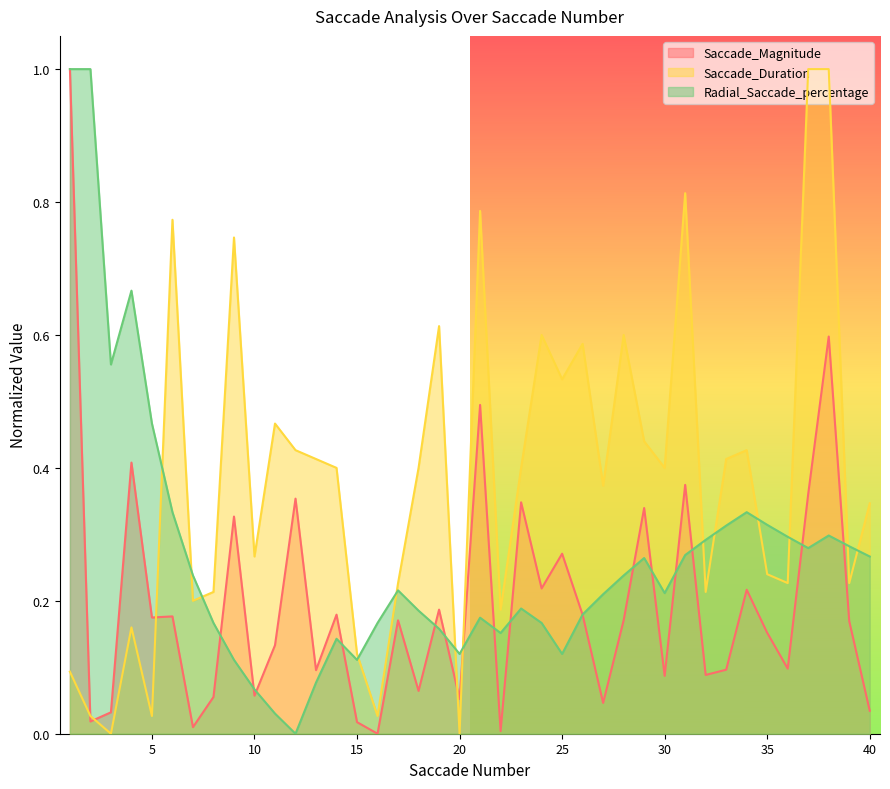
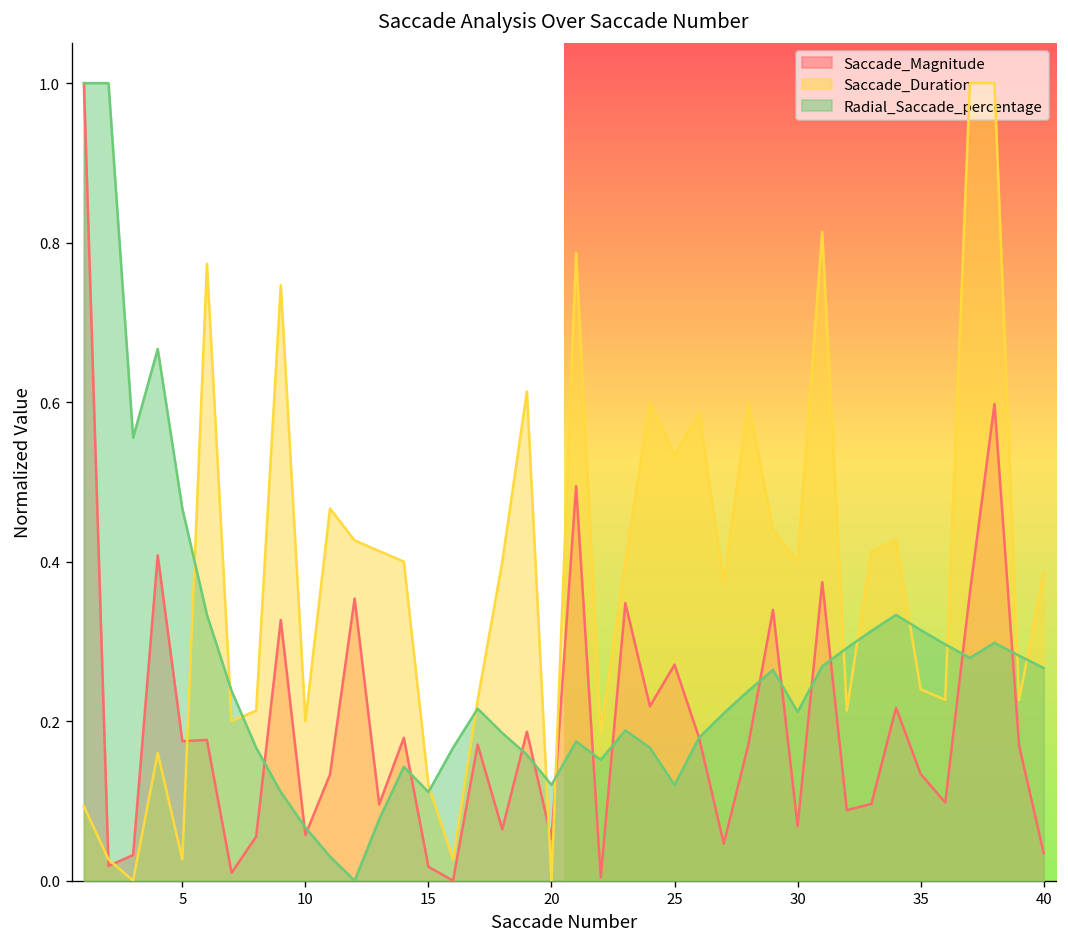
  {
    "Saccade_Magnitude": {
      "5": 0.17,
      "10": 0.06,
      "15": 0.02,
      "20": 0.05,
      "25": 0.27,
-     "30": 0.09,
-     "35": 0.15,
+     "30": 0.07,
+     "35": 0.13,
      "40": 0.03
    },
    "Saccade_Duration": {
      "5": 0.03,
-     "10": 0.27,
+     "10": 0.20,
      "15": 0.12,
      "20": 0.00,
      "25": 0.53,
      "30": 0.40,
      "35": 0.24,
-     "40": 0.35
+     "40": 0.39
    },
    "Radial_Saccade_percentage": {
      "5": 0.47,
      "10": 0.07,
      "15": 0.11,
      "20": 0.12,
      "25": 0.12,
      "30": 0.21,
      "35": 0.31,
      "40": 0.27
    }
  }
